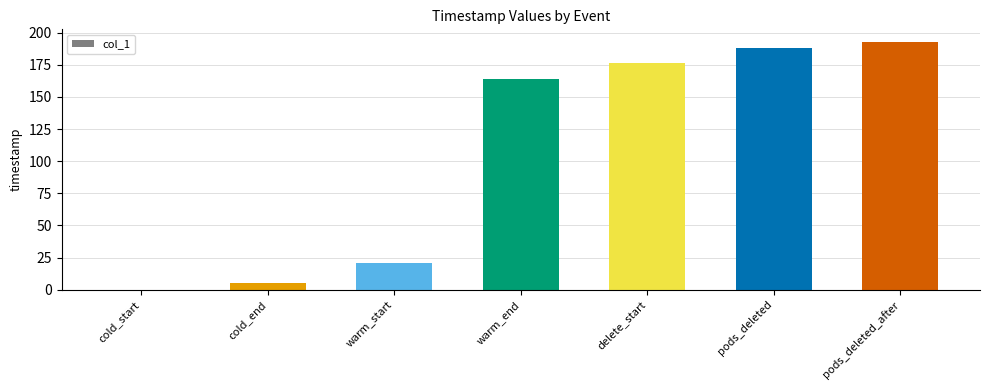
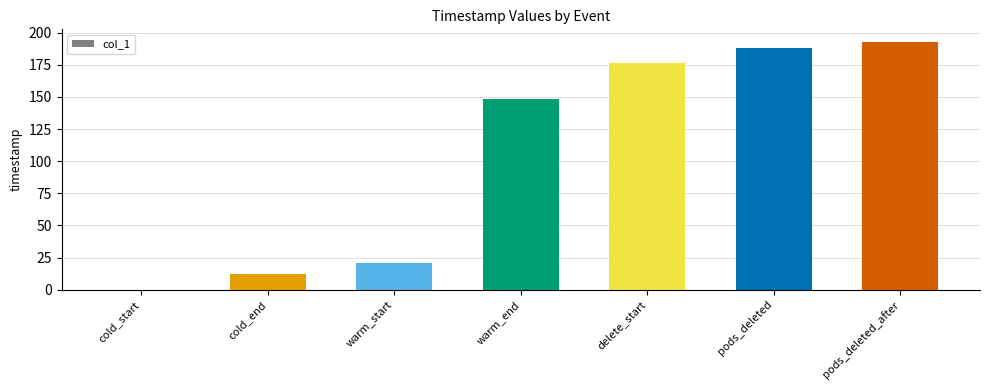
  {
    "cold_start": 0,
-   "cold_end": 5,
+   "cold_end": 12,
    "warm_start": 21,
-   "warm_end": 164,
+   "warm_end": 148,
    "delete_start": 176,
    "pods_deleted": 188,
    "pods_deleted_after": 193
  }
